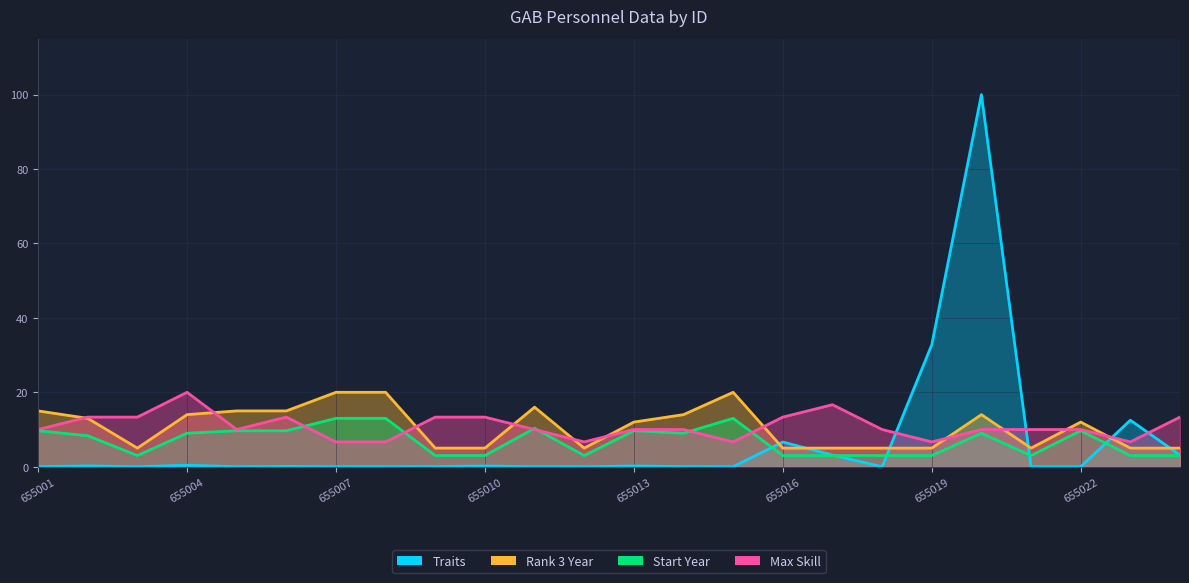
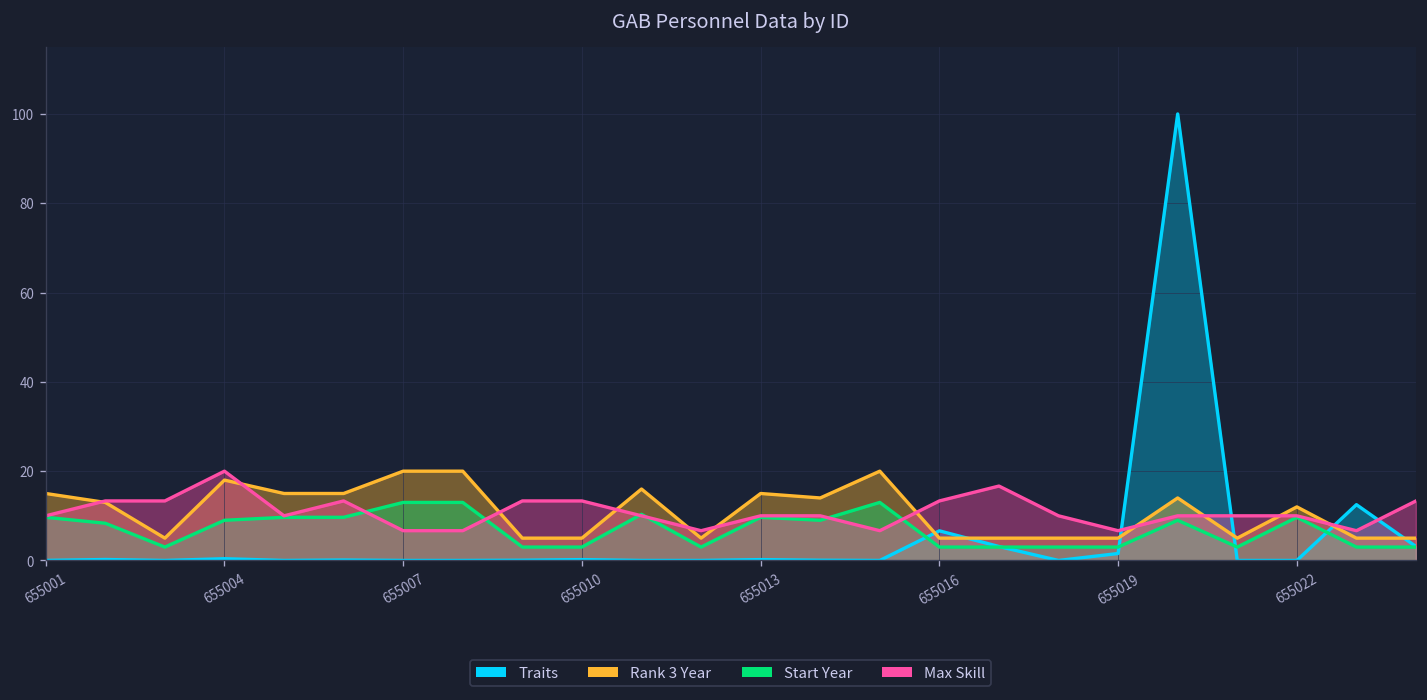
  {
    "Traits": {
      "655001": 0,
      "655004": 0,
      "655007": 0,
      "655010": 0,
      "655013": 0,
      "655016": 7,
-     "655019": 33,
+     "655019": 2,
      "655022": 0
    },
    "Rank 3 Year": {
      "655001": 15,
-     "655004": 14,
+     "655004": 18,
      "655007": 20,
      "655010": 5,
-     "655013": 12,
+     "655013": 15,
      "655016": 5,
      "655019": 5,
      "655022": 12
    },
    "Start Year": {
      "655004": 9,
      "655007": 13,
      "655010": 3,
      "655016": 3,
      "655019": 3
    },
    "Max Skill": {
      "655004": 20,
      "655007": 7,
      "655010": 13,
      "655016": 13,
      "655019": 7
    }
  }
